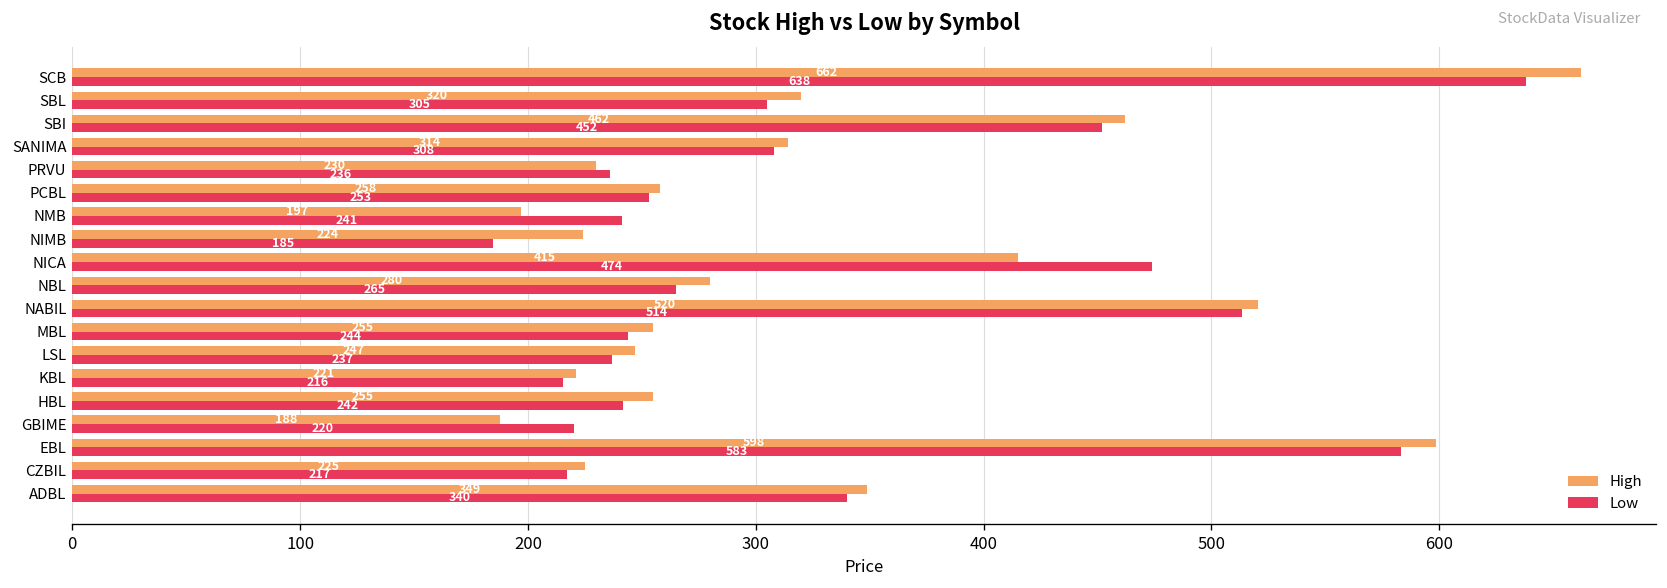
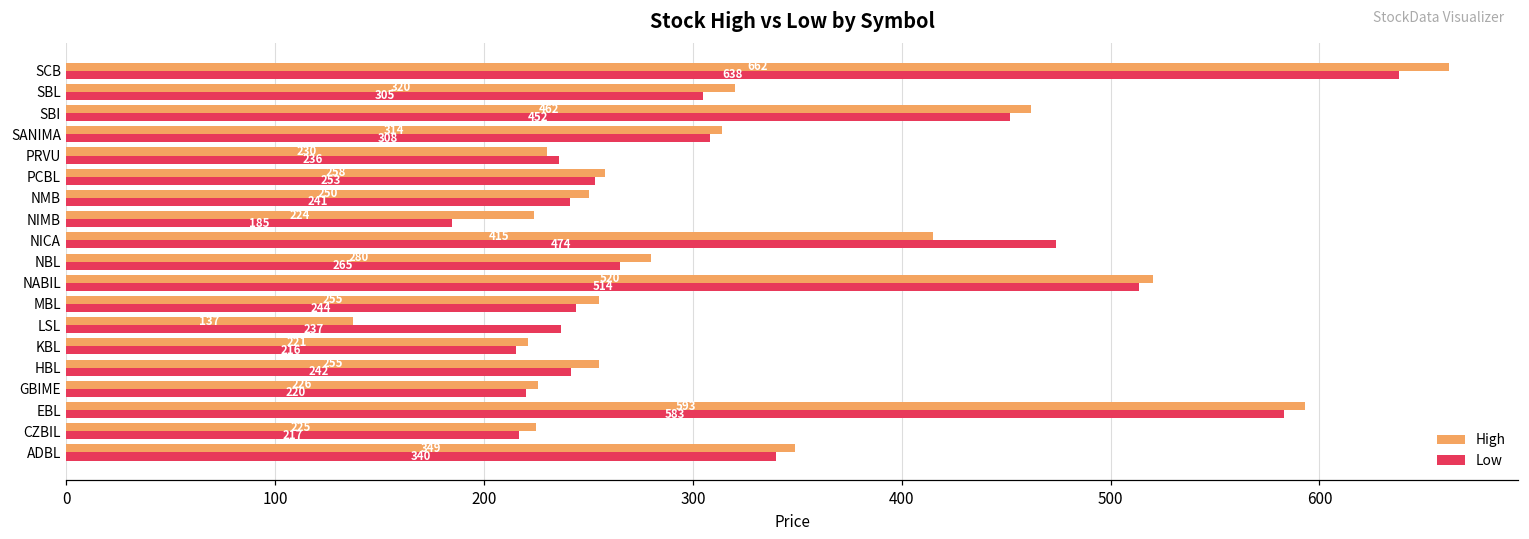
  {
    "High": {
      "SCB": 662,
      "SBL": 320,
      "SBI": 462,
-     "NMB": 197,
+     "NMB": 250,
      "NIMB": 224,
      "NICA": 415,
      "NBL": 280,
      "MBL": 255,
-     "LSL": 247,
+     "LSL": 137,
      "HBL": 255,
-     "GBIME": 188,
-     "EBL": 598,
+     "GBIME": 226,
+     "EBL": 593,
      "ADBL": 349
    },
    "Low": {
      "SCB": 638,
      "SBL": 305,
      "SBI": 452,
      "NMB": 241,
      "NIMB": 185,
      "NICA": 474,
      "NBL": 265,
      "MBL": 244,
      "LSL": 237,
      "HBL": 242,
      "GBIME": 220,
      "EBL": 583,
      "ADBL": 340
    }
  }
